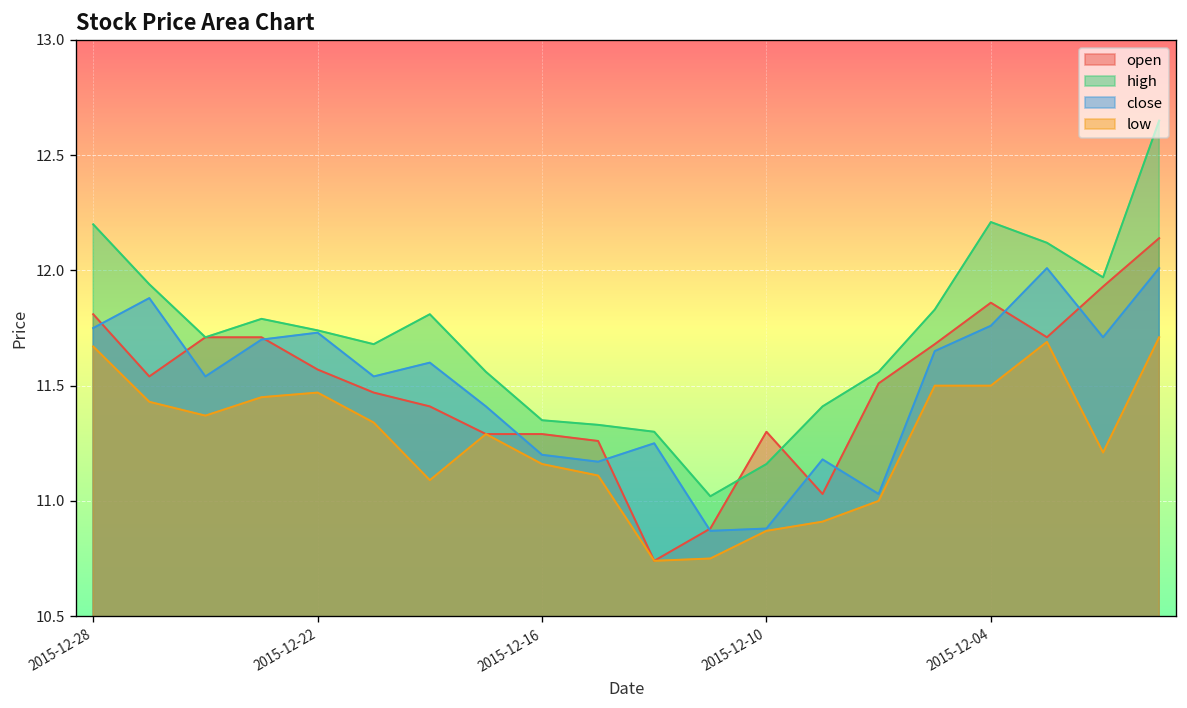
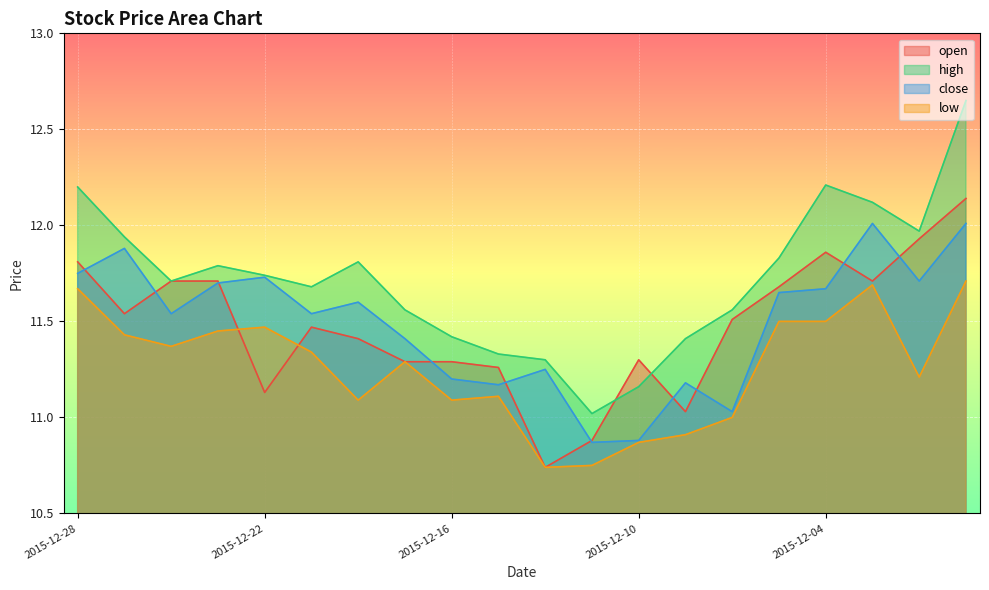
  {
    "open": {
      "2015-12-28": 11.81,
-     "2015-12-22": 11.57,
+     "2015-12-22": 11.13,
      "2015-12-16": 11.29,
      "2015-12-10": 11.30,
      "2015-12-04": 11.86
    },
    "high": {
      "2015-12-28": 12.20,
-     "2015-12-16": 11.35,
+     "2015-12-16": 11.42,
      "2015-12-10": 11.16,
      "2015-12-04": 12.21
    },
    "close": {
      "2015-12-28": 11.75,
      "2015-12-16": 11.20,
-     "2015-12-04": 11.76
+     "2015-12-04": 11.67
    },
    "low": {
      "2015-12-28": 11.67,
      "2015-12-22": 11.47,
-     "2015-12-16": 11.16,
+     "2015-12-16": 11.09,
      "2015-12-04": 11.50
    }
  }
